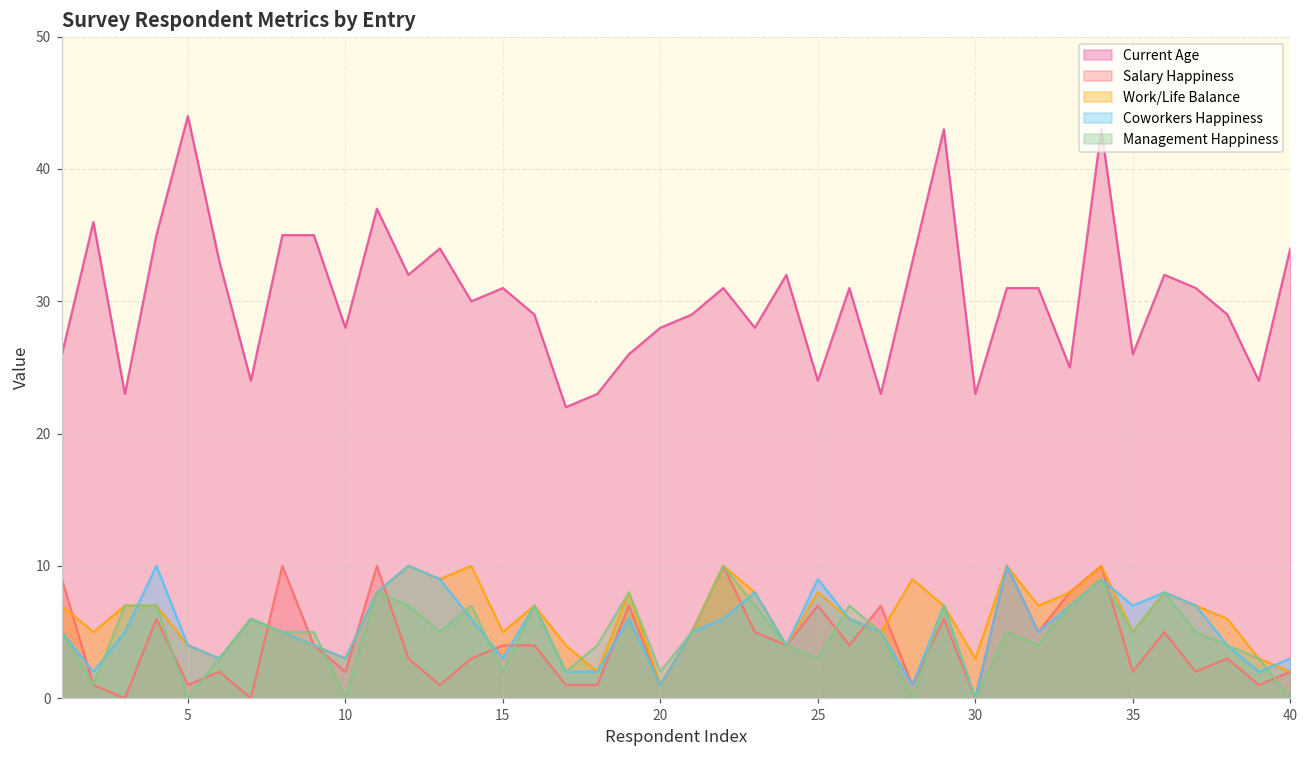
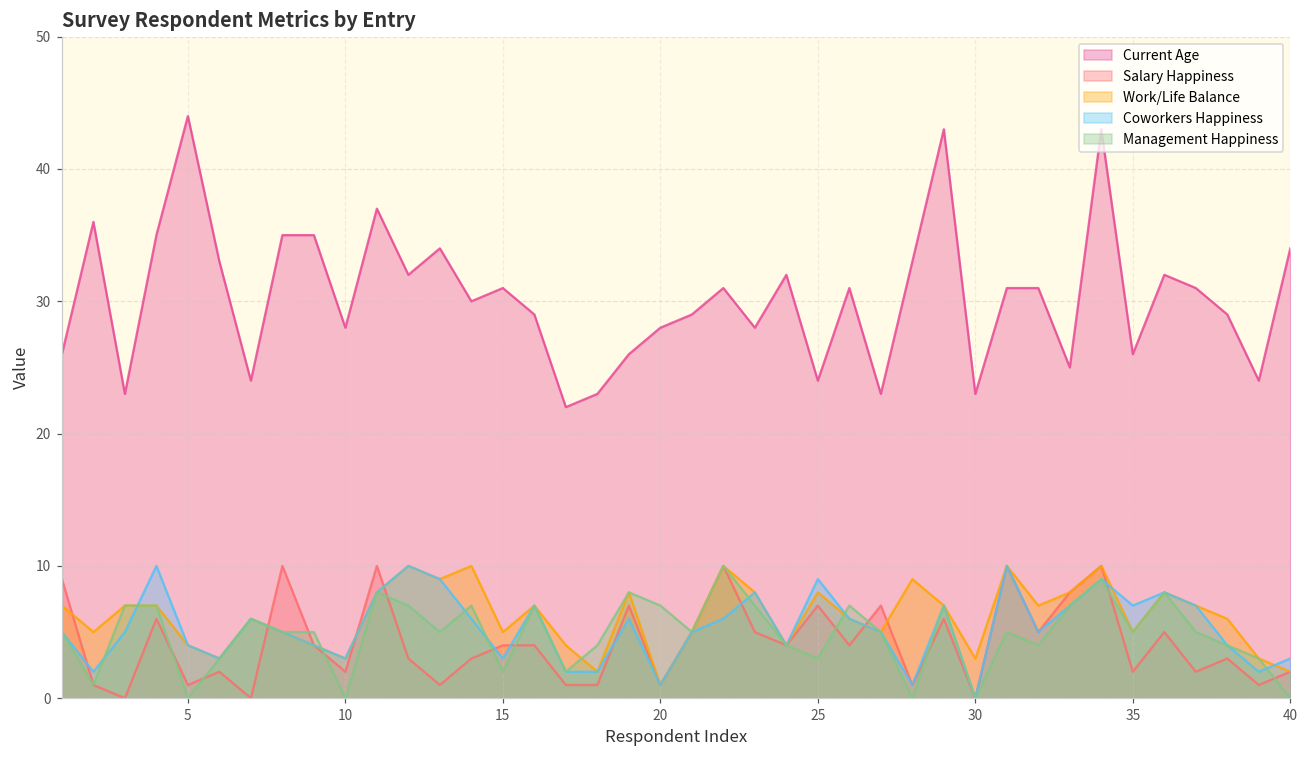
  {
    "Work/Life Balance": {
      "15": 5,
      "25": 8,
      "30": 3
    },
    "Coworkers Happiness": {
      "15": 3,
      "25": 9,
      "35": 7,
      "40": 3
    },
    "Management Happiness": {
      "5": 0,
      "10": 0,
      "15": 2,
-     "20": 2,
+     "20": 7,
      "25": 3,
      "40": 0
    }
  }
